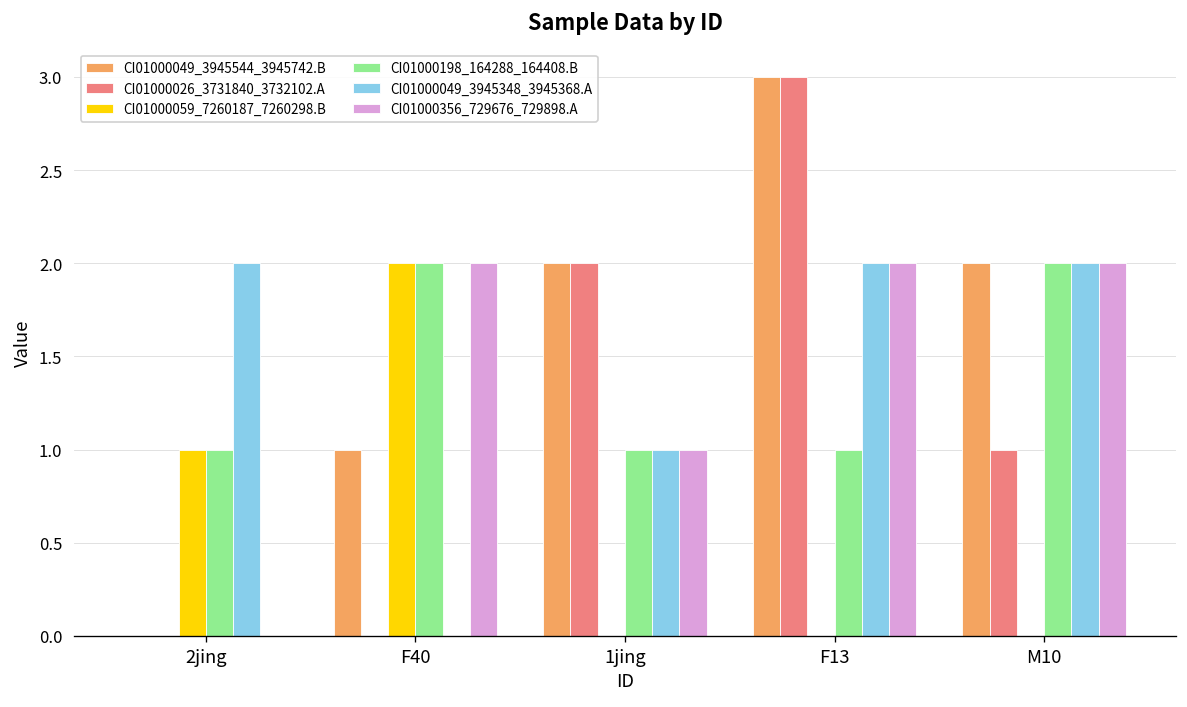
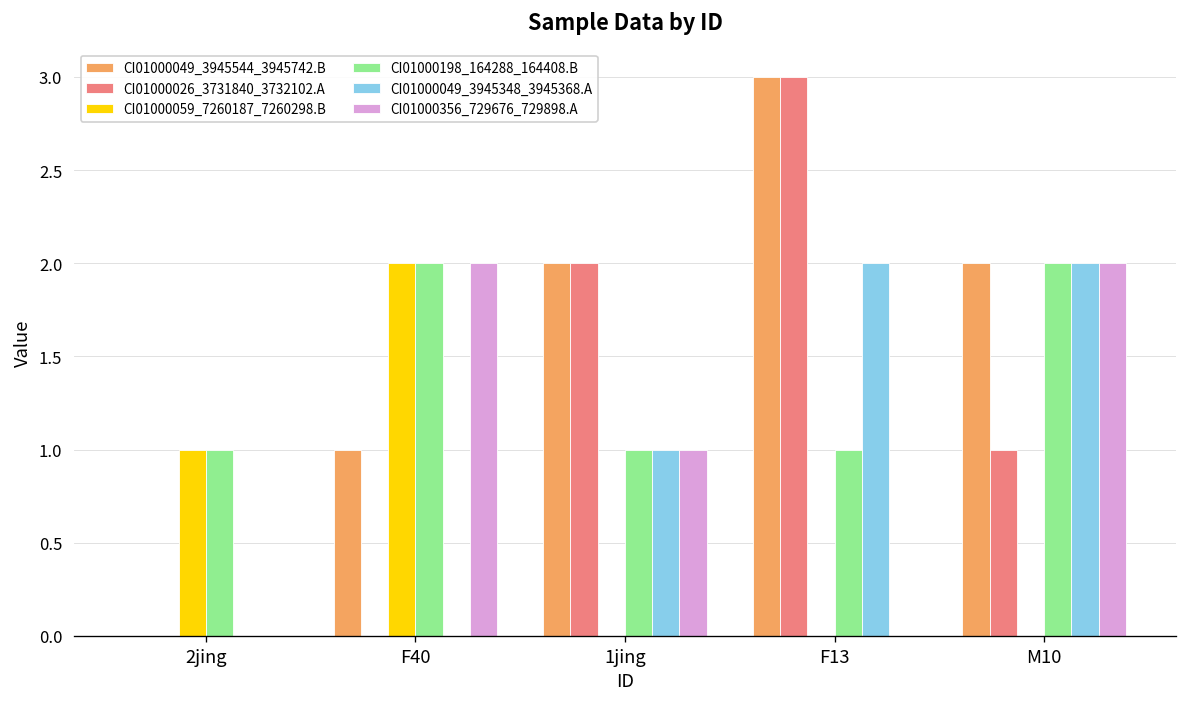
  {
    "CI01000059_7260187_7260298.B": {
      "2jing": 1,
      "F40": 2,
      "1jing": 0,
      "F13": 0,
      "M10": 0
    },
    "CI01000198_164288_164408.B": {
      "2jing": 1,
      "F40": 2,
      "1jing": 1,
      "F13": 1,
      "M10": 2
    },
    "CI01000049_3945348_3945368.A": {
-     "2jing": 2,
+     "2jing": 0,
      "F40": 0,
      "1jing": 1,
      "F13": 2,
      "M10": 2
    },
    "CI01000356_729676_729898.A": {
      "2jing": 0,
      "F40": 2,
      "1jing": 1,
-     "F13": 2,
+     "F13": 0,
      "M10": 2
    }
  }
